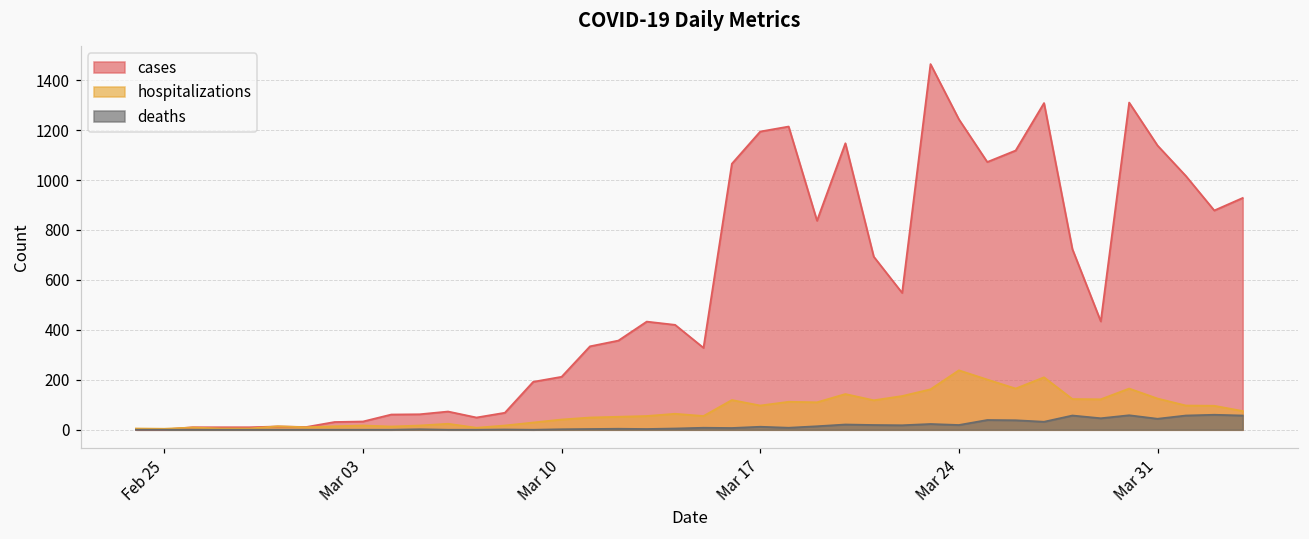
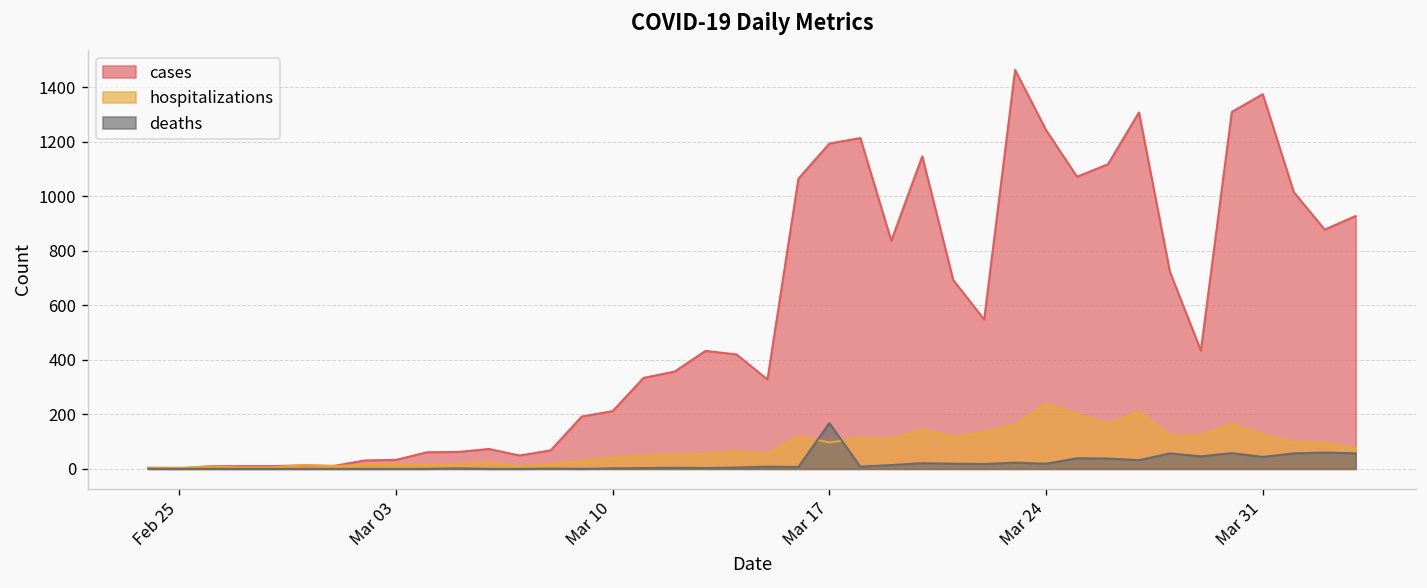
  {
    "cases": {
      "Mar 03": 30,
      "Mar 10": 210,
      "Mar 17": 1190,
      "Mar 24": 1240,
-     "Mar 31": 1140
+     "Mar 31": 1380
    },
    "hospitalizations": {
      "Mar 03": 20,
      "Mar 10": 40,
      "Mar 17": 100,
      "Mar 24": 240,
      "Mar 31": 130
    },
    "deaths": {
      "Mar 03": 0,
      "Mar 10": 0,
-     "Mar 17": 10,
+     "Mar 17": 170,
      "Mar 24": 20,
      "Mar 31": 40
    }
  }
